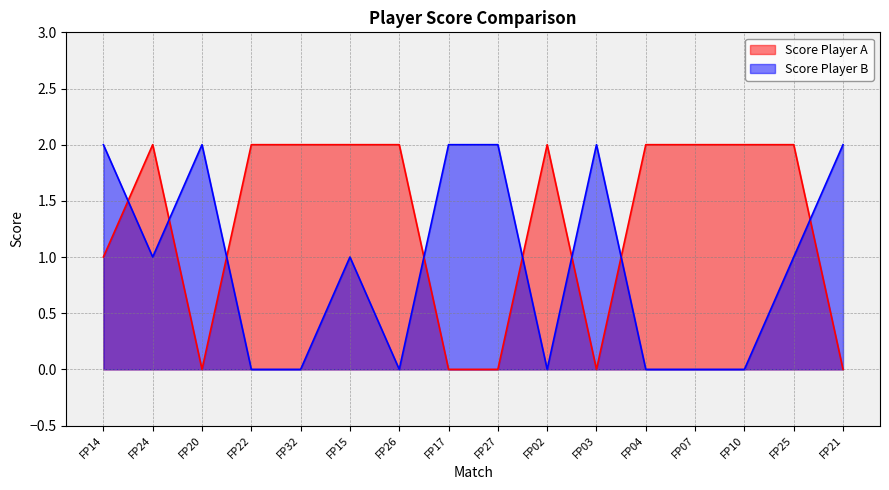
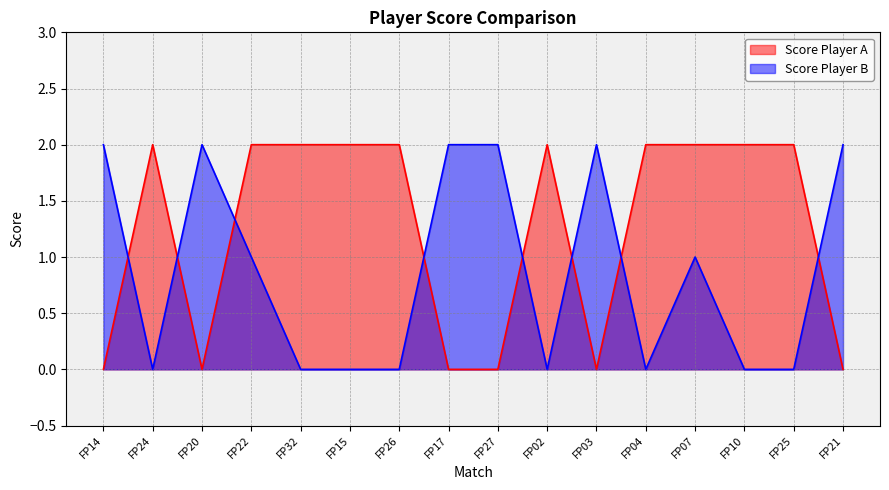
  {
    "Score Player A": {
-     "FP14": 1,
+     "FP14": 0,
      "FP24": 2,
      "FP20": 0,
      "FP22": 2,
      "FP32": 2,
      "FP15": 2,
      "FP26": 2,
      "FP17": 0,
      "FP27": 0,
      "FP02": 2,
      "FP03": 0,
      "FP04": 2,
      "FP07": 2,
      "FP10": 2,
      "FP25": 2,
      "FP21": 0
    },
    "Score Player B": {
      "FP14": 2,
-     "FP24": 1,
+     "FP24": 0,
      "FP20": 2,
-     "FP22": 0,
+     "FP22": 1,
      "FP32": 0,
-     "FP15": 1,
+     "FP15": 0,
      "FP26": 0,
      "FP17": 2,
      "FP27": 2,
      "FP02": 0,
      "FP03": 2,
      "FP04": 0,
-     "FP07": 0,
+     "FP07": 1,
      "FP10": 0,
-     "FP25": 1,
+     "FP25": 0,
      "FP21": 2
    }
  }
